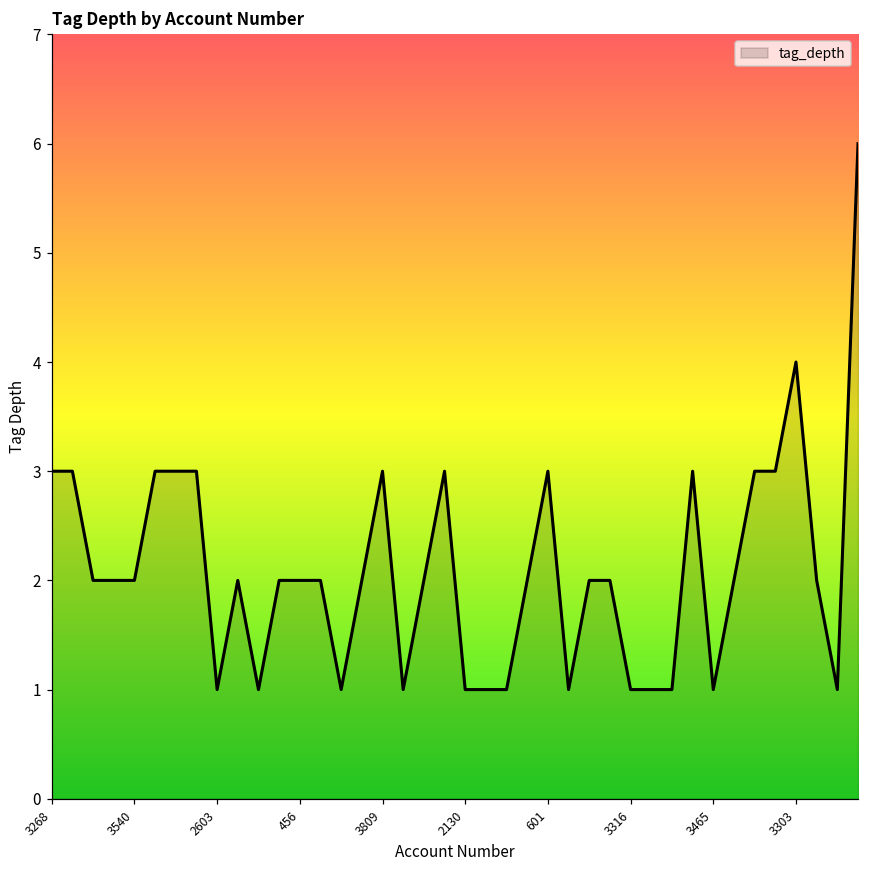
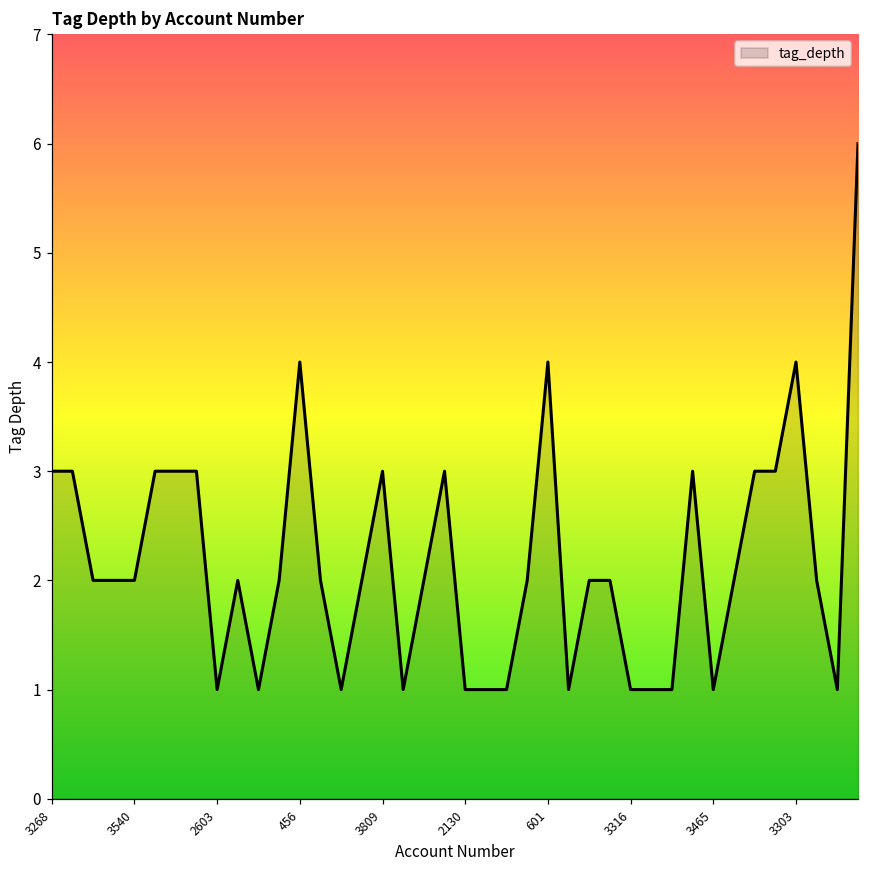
  {
    "3268": 3,
    "3540": 2,
    "2603": 1,
-   "456": 2,
+   "456": 4,
    "3809": 3,
    "2130": 1,
-   "601": 3,
+   "601": 4,
    "3316": 1,
    "3465": 1,
    "3303": 4
  }
